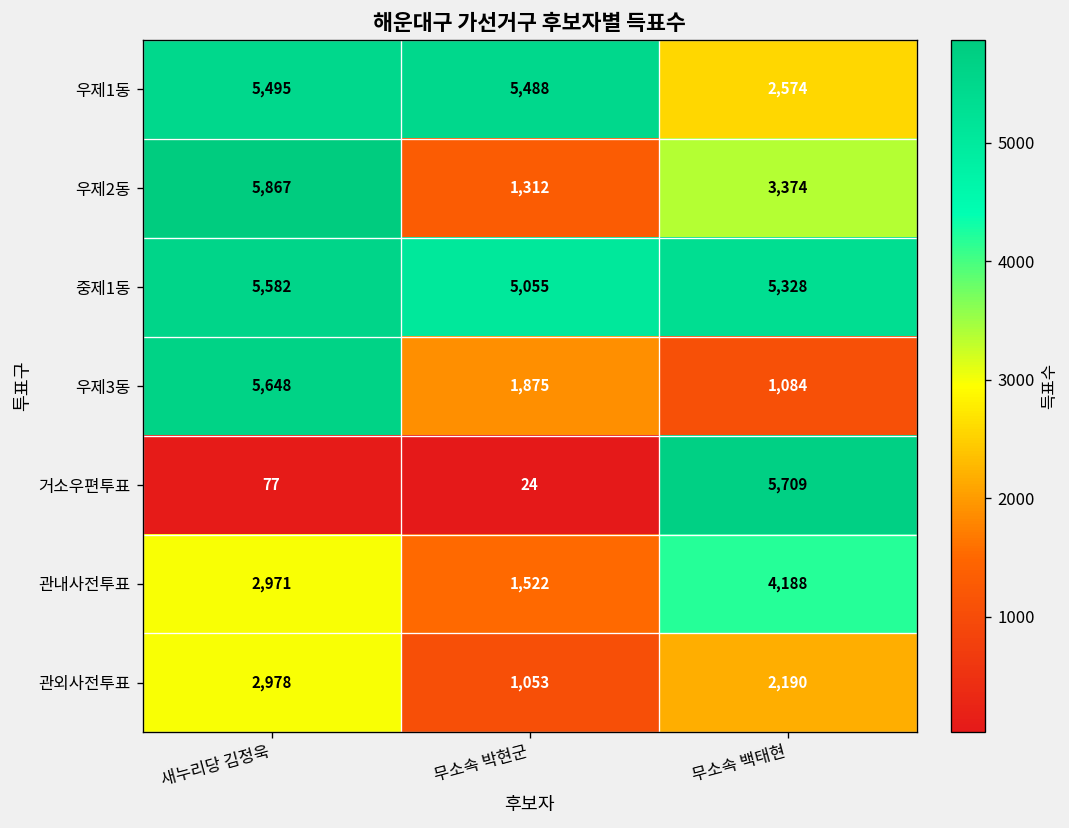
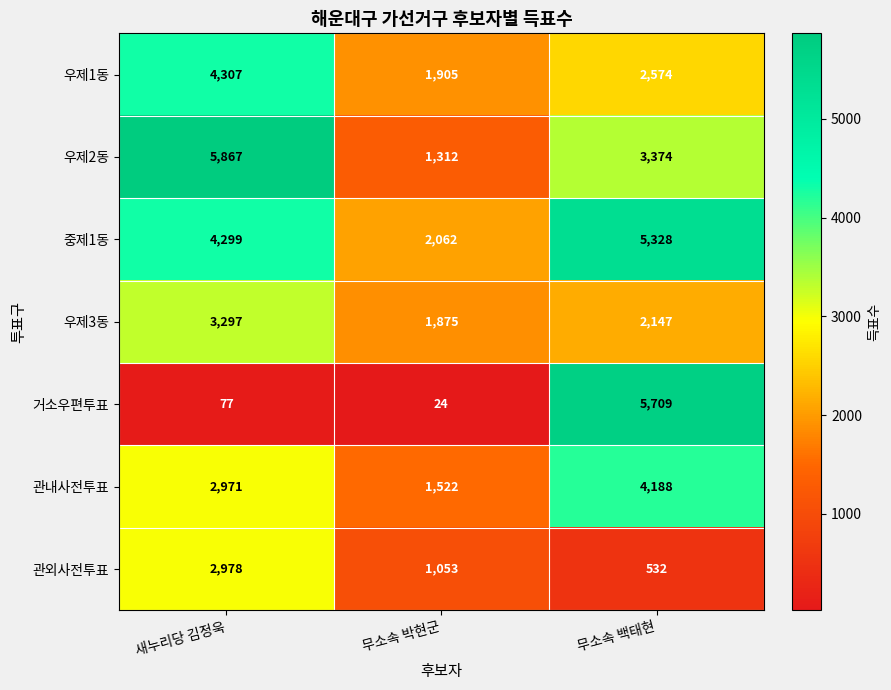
  {
    "우제1동": {
-     "새누리당 김정욱": "5,495",
-     "무소속 박현군": "5,488",
+     "새누리당 김정욱": "4,307",
+     "무소속 박현군": "1,905",
      "무소속 백태현": "2,574"
    },
    "우제2동": {
      "새누리당 김정욱": "5,867",
      "무소속 박현군": "1,312",
      "무소속 백태현": "3,374"
    },
    "중제1동": {
-     "새누리당 김정욱": "5,582",
-     "무소속 박현군": "5,055",
+     "새누리당 김정욱": "4,299",
+     "무소속 박현군": "2,062",
      "무소속 백태현": "5,328"
    },
    "우제3동": {
-     "새누리당 김정욱": "5,648",
+     "새누리당 김정욱": "3,297",
      "무소속 박현군": "1,875",
-     "무소속 백태현": "1,084"
+     "무소속 백태현": "2,147"
    },
    "거소우편투표": {
      "새누리당 김정욱": "77",
      "무소속 박현군": "24",
      "무소속 백태현": "5,709"
    },
    "관내사전투표": {
      "새누리당 김정욱": "2,971",
      "무소속 박현군": "1,522",
      "무소속 백태현": "4,188"
    },
    "관외사전투표": {
      "새누리당 김정욱": "2,978",
      "무소속 박현군": "1,053",
-     "무소속 백태현": "2,190"
+     "무소속 백태현": "532"
    }
  }
